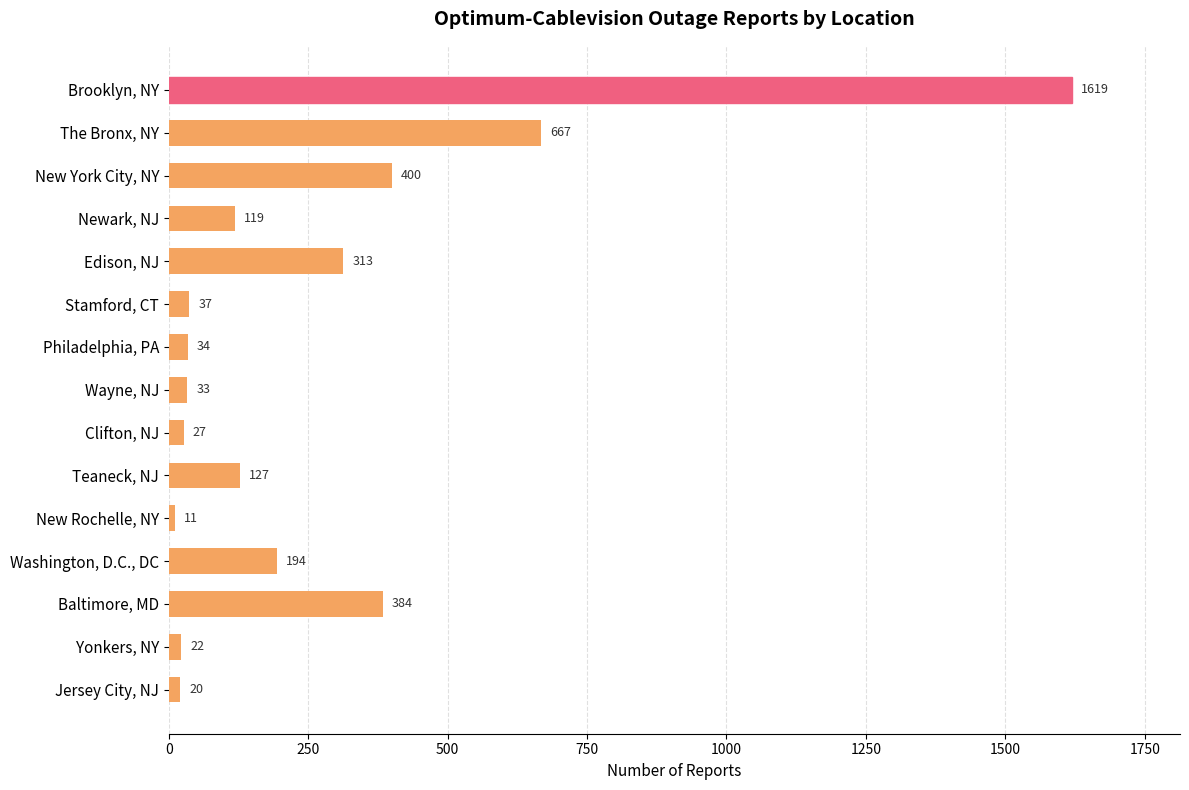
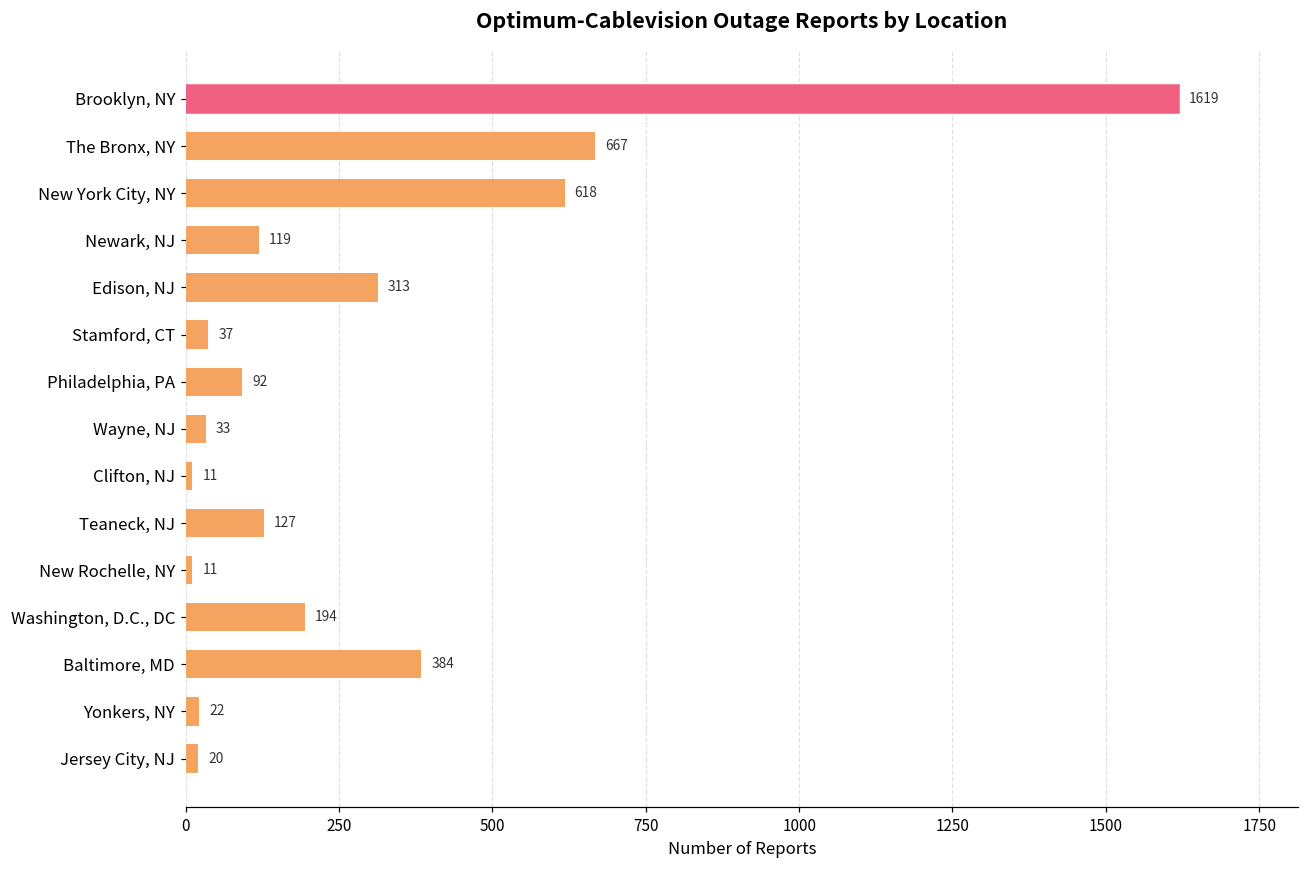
  {
    "Brooklyn, NY": 1619,
    "The Bronx, NY": 667,
-   "New York City, NY": 400,
+   "New York City, NY": 618,
    "Newark, NJ": 119,
    "Edison, NJ": 313,
    "Stamford, CT": 37,
-   "Philadelphia, PA": 34,
+   "Philadelphia, PA": 92,
    "Wayne, NJ": 33,
-   "Clifton, NJ": 27,
+   "Clifton, NJ": 11,
    "Teaneck, NJ": 127,
    "New Rochelle, NY": 11,
    "Washington, D.C., DC": 194,
    "Baltimore, MD": 384,
    "Yonkers, NY": 22,
    "Jersey City, NJ": 20
  }
